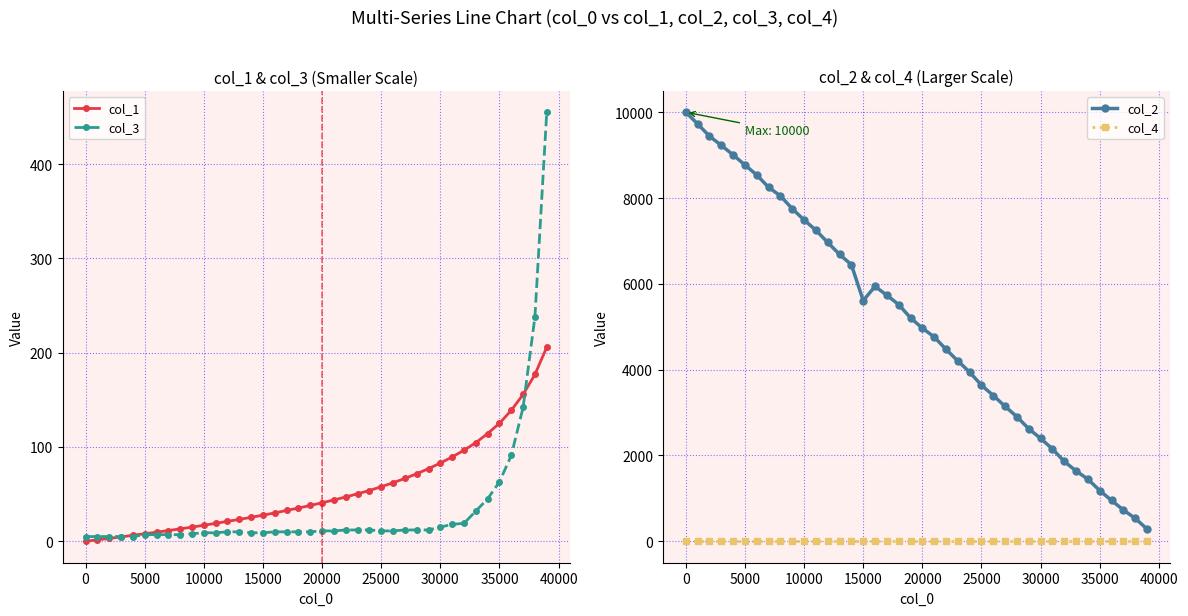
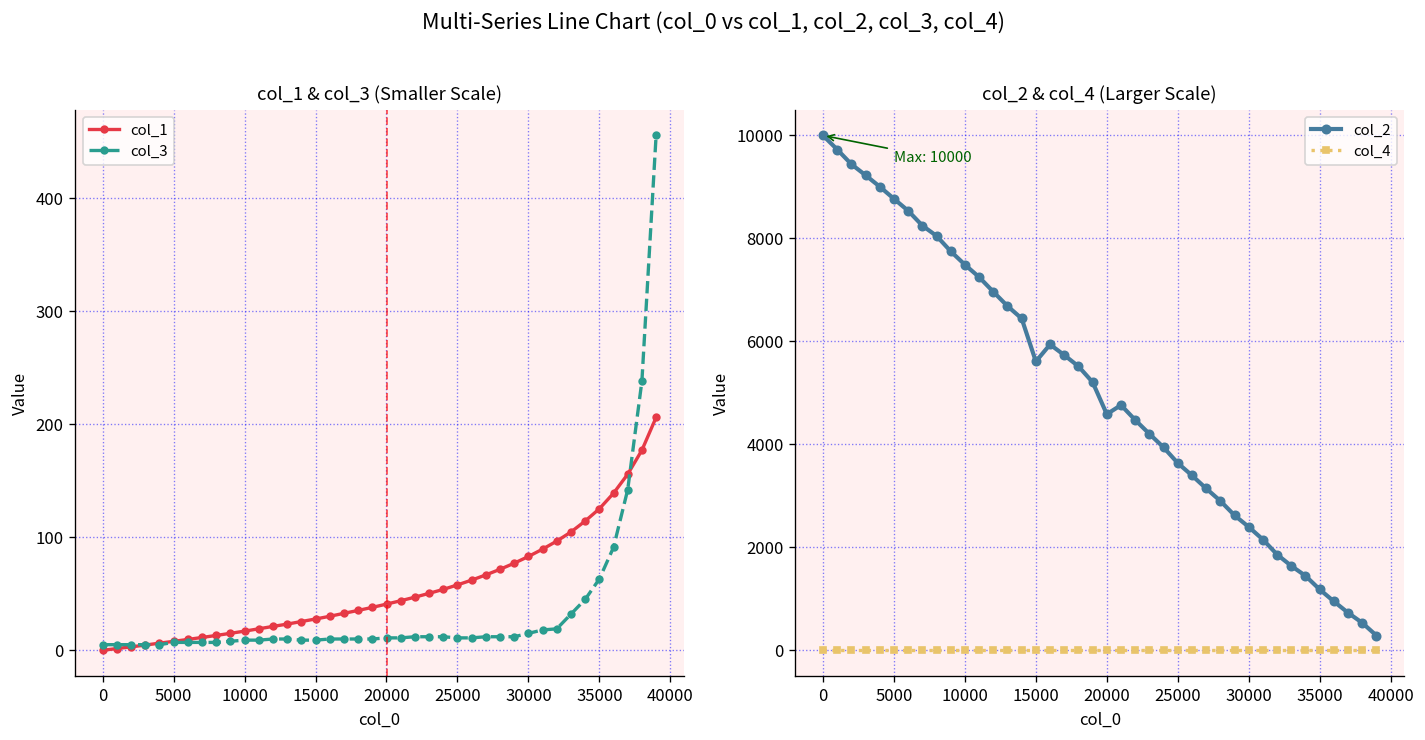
  {
    "col_1 & col_3 (Smaller Scale)": {
      "col_1": {
        "0": 0,
        "10000": 20,
        "15000": 30,
        "20000": 40,
        "25000": 60,
        "30000": 80,
        "35000": 130
      },
      "col_3": {
        "0": 10,
        "10000": 10,
        "15000": 10,
        "20000": 10,
        "25000": 10,
        "30000": 20,
        "35000": 60
      }
    },
    "col_2 & col_4 (Larger Scale)": {
      "col_2": {
        "0": 10000,
        "5000": 8800,
        "10000": 7500,
        "15000": 5600,
-       "20000": 5000,
+       "20000": 4600,
        "25000": 3600,
        "30000": 2400,
        "35000": 1200
      },
      "col_4": {
        "0": 0,
        "5000": 0,
        "10000": 0,
        "15000": 0,
        "20000": 0,
        "25000": 0,
        "30000": 0,
        "35000": 0
      }
    }
  }
